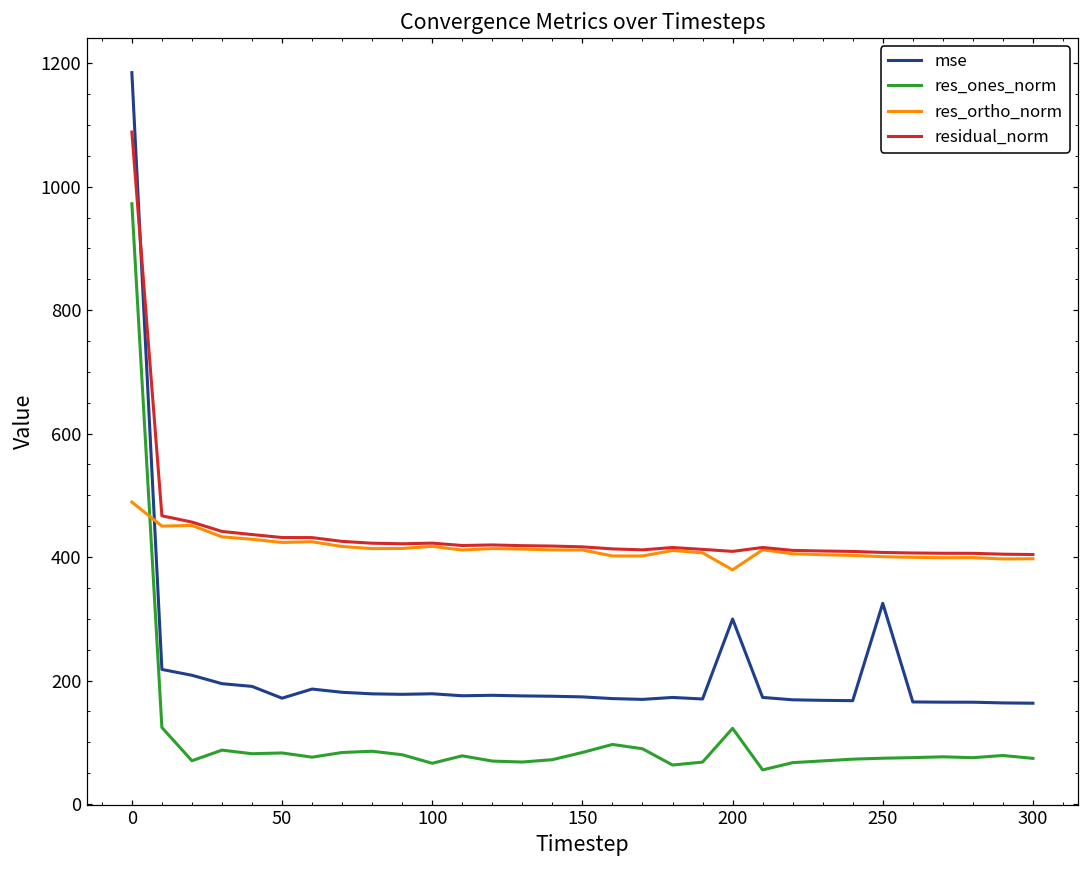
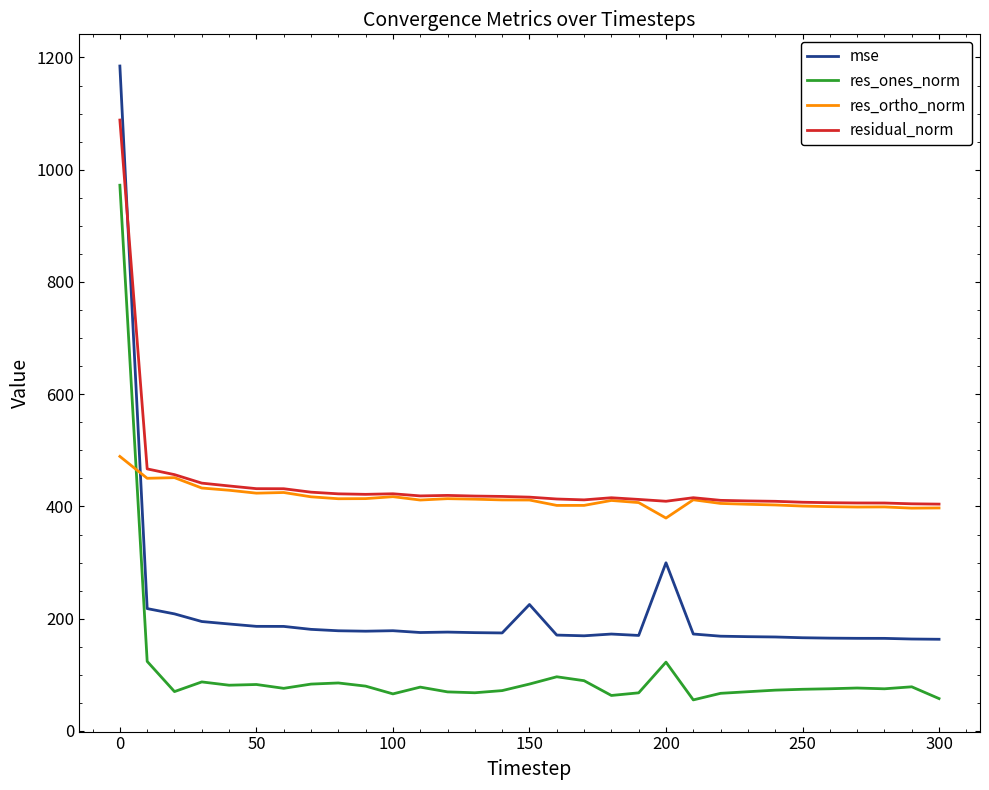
  {
    "mse": {
      "0": 1180,
-     "50": 170,
+     "50": 190,
      "100": 180,
-     "150": 170,
+     "150": 230,
      "200": 300,
-     "250": 330,
+     "250": 170,
      "300": 160
    },
    "res_ones_norm": {
      "0": 970,
      "50": 80,
      "100": 70,
      "150": 80,
      "200": 120,
      "250": 70,
-     "300": 70
+     "300": 60
    },
    "res_ortho_norm": {
      "0": 490,
      "50": 420,
      "100": 420,
      "150": 410,
      "200": 380,
      "250": 400,
      "300": 400
    },
    "residual_norm": {
      "0": 1090,
      "50": 430,
      "100": 420,
      "150": 420,
      "200": 410,
      "250": 410,
      "300": 400
    }
  }
